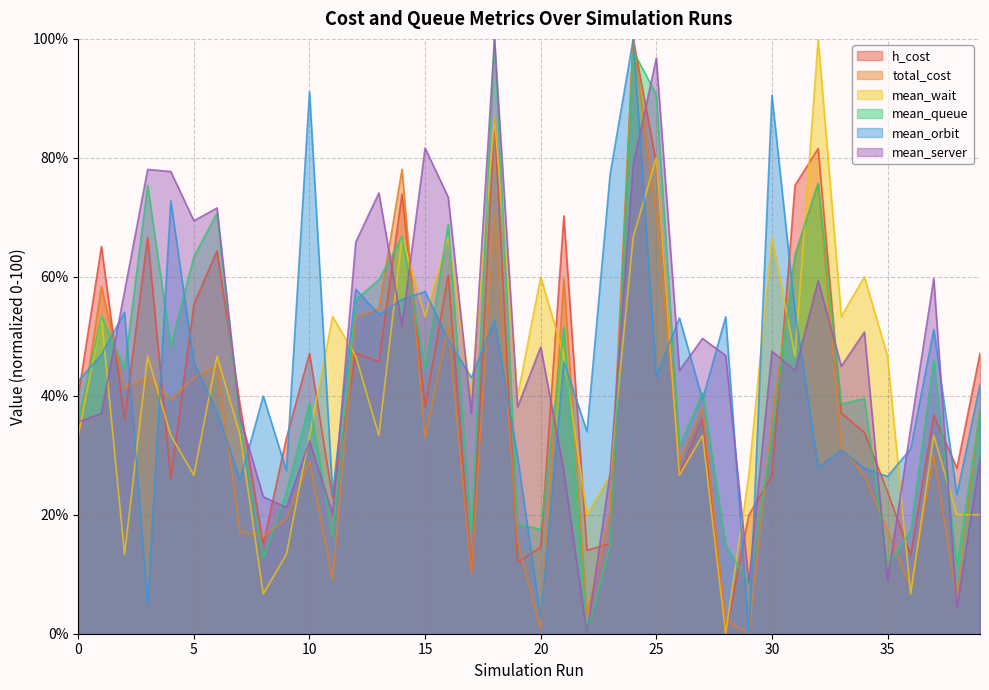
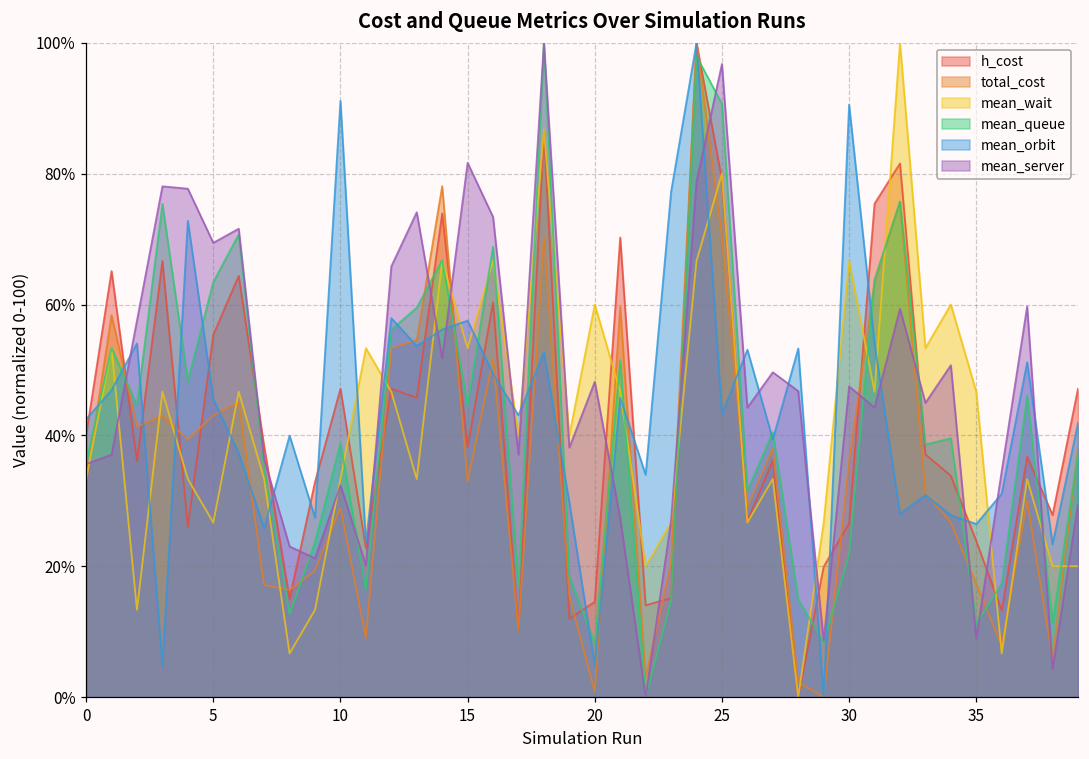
  {
    "mean_queue": {
      "5": "63%",
      "10": "39%",
      "15": "45%",
-     "20": "18%",
+     "20": "8%",
      "25": "91%",
-     "30": "33%",
+     "30": "22%",
      "35": "11%"
    },
    "mean_orbit": {
      "0": "42%",
      "5": "46%",
      "10": "91%",
      "15": "58%",
-     "20": "3%",
+     "20": "5%",
      "25": "43%",
      "30": "91%",
      "35": "26%"
    },
    "mean_server": {
      "5": "69%",
      "10": "32%",
      "15": "82%",
      "20": "48%",
      "25": "97%",
      "30": "47%",
      "35": "9%"
    }
  }
